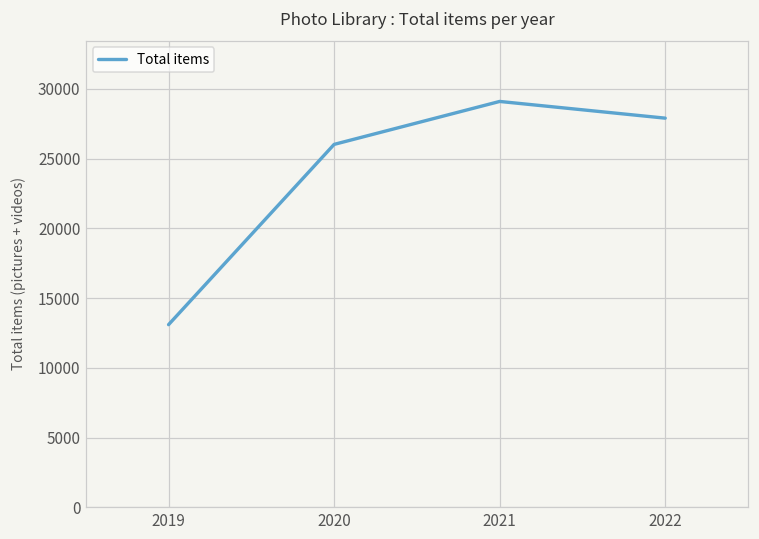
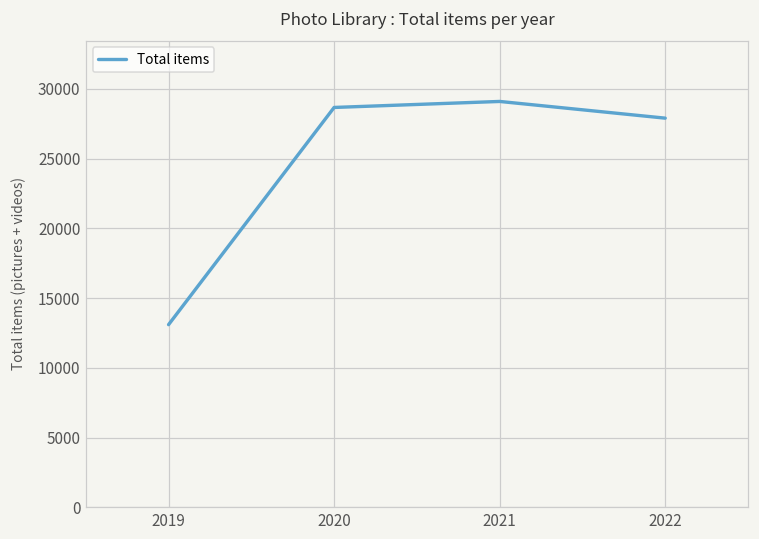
  {
    "2019": 13100,
-   "2020": 26000,
+   "2020": 28700,
    "2021": 29100,
    "2022": 27900
  }
